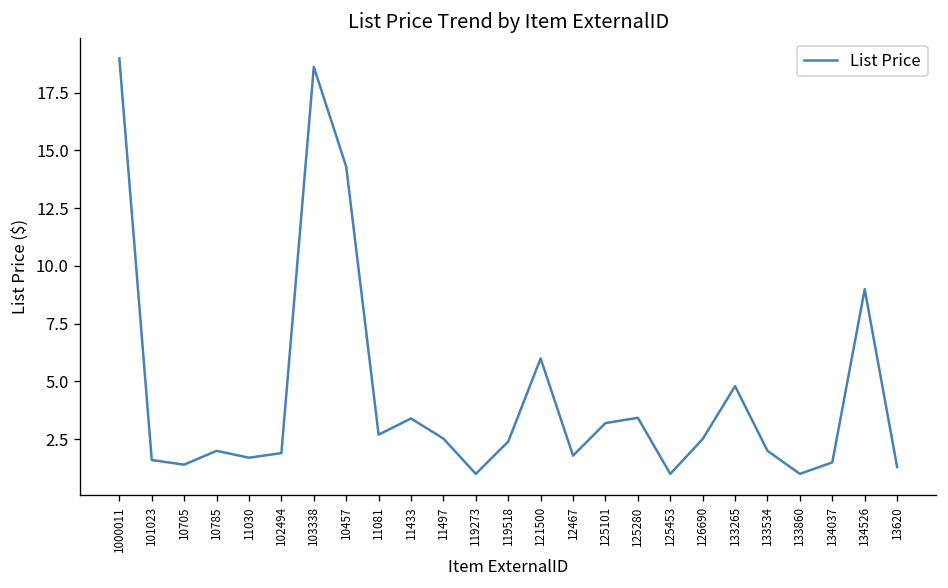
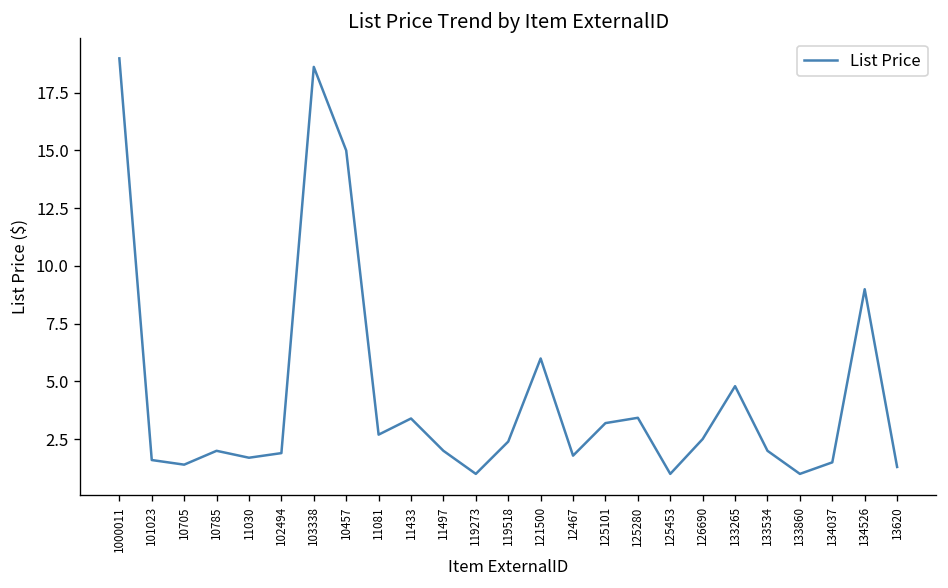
  {
    "1000011": 19.0,
    "101023": 1.6,
    "10705": 1.4,
    "10785": 2.0,
    "11030": 1.7,
    "102494": 1.9,
    "103338": 18.6,
-   "10457": 14.3,
+   "10457": 15.0,
    "11081": 2.7,
    "11433": 3.4,
-   "11497": 2.5,
+   "11497": 2.0,
    "119273": 1.0,
    "119518": 2.4,
    "121500": 6.0,
    "12467": 1.8,
    "125101": 3.2,
    "125280": 3.4,
    "125453": 1.0,
    "126690": 2.5,
    "133265": 4.8,
    "133534": 2.0,
    "133860": 1.0,
    "134037": 1.5,
    "134526": 9.0,
    "13620": 1.3
  }
